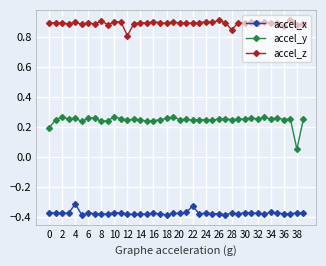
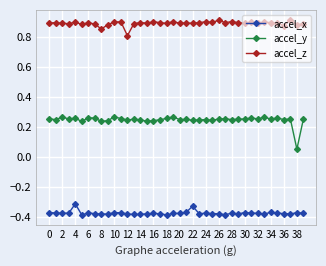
  {
    "accel_x": {
      "0": -0.37,
      "2": -0.38,
      "4": -0.31,
      "6": -0.37,
      "8": -0.38,
      "10": -0.37,
      "12": -0.38,
      "14": -0.38,
      "16": -0.38,
      "18": -0.39,
      "20": -0.38,
      "22": -0.33,
      "24": -0.38,
      "26": -0.38,
      "28": -0.37,
      "30": -0.37,
      "32": -0.38,
      "34": -0.37,
      "36": -0.38,
      "38": -0.37
    },
    "accel_y": {
-     "0": 0.20,
+     "0": 0.25,
      "2": 0.27,
      "4": 0.26,
      "6": 0.26,
      "8": 0.24,
      "10": 0.27,
      "12": 0.25,
      "14": 0.25,
      "16": 0.24,
      "18": 0.26,
      "20": 0.25,
      "22": 0.25,
      "24": 0.25,
      "26": 0.25,
      "28": 0.25,
      "30": 0.25,
      "32": 0.26,
      "34": 0.25,
      "36": 0.25,
      "38": 0.05
    },
    "accel_z": {
      "0": 0.89,
      "2": 0.89,
      "4": 0.90,
      "6": 0.90,
-     "8": 0.91,
+     "8": 0.86,
      "10": 0.90,
      "12": 0.81,
      "14": 0.90,
      "16": 0.90,
      "18": 0.89,
      "20": 0.89,
      "22": 0.89,
      "24": 0.90,
      "26": 0.91,
-     "28": 0.85
+     "28": 0.90
    }
  }
